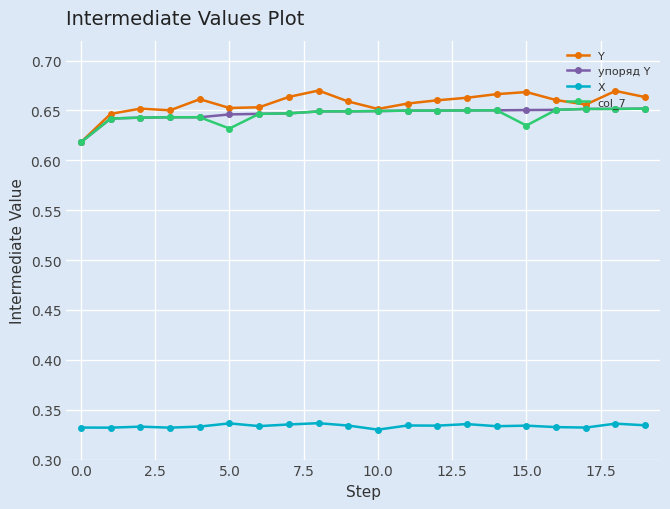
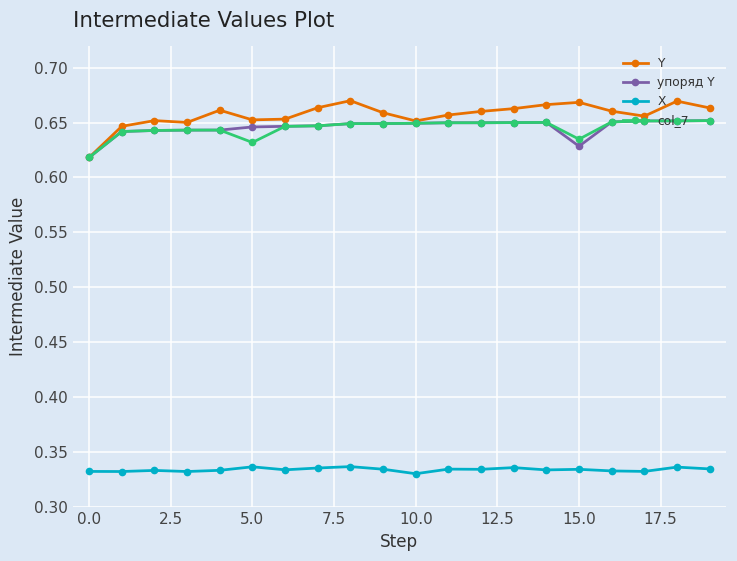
  {
    "Y": {
      "5.0": 0.65,
      "15.0": 0.67
    },
    "упоряд Y": {
      "5.0": 0.65,
-     "15.0": 0.65
+     "15.0": 0.63
    },
    "X": {
      "0.0": 0.33,
      "5.0": 0.34,
      "10.0": 0.33,
      "15.0": 0.33
    },
    "col_7": {
      "5.0": 0.63,
      "15.0": 0.63
    }
  }
